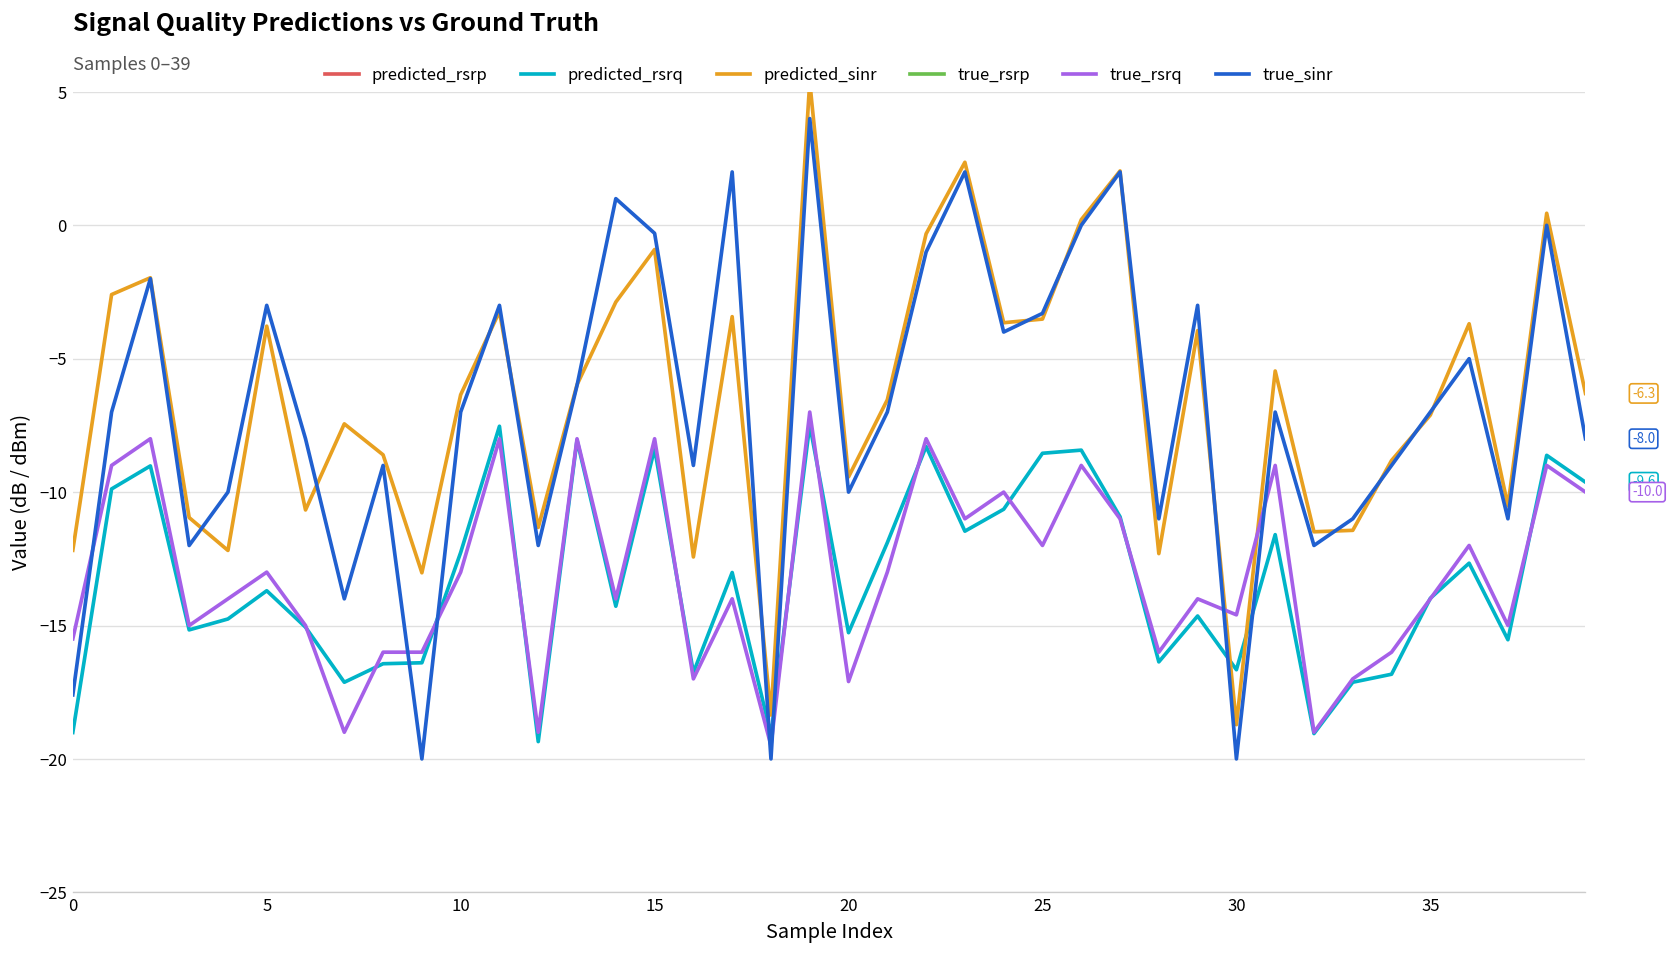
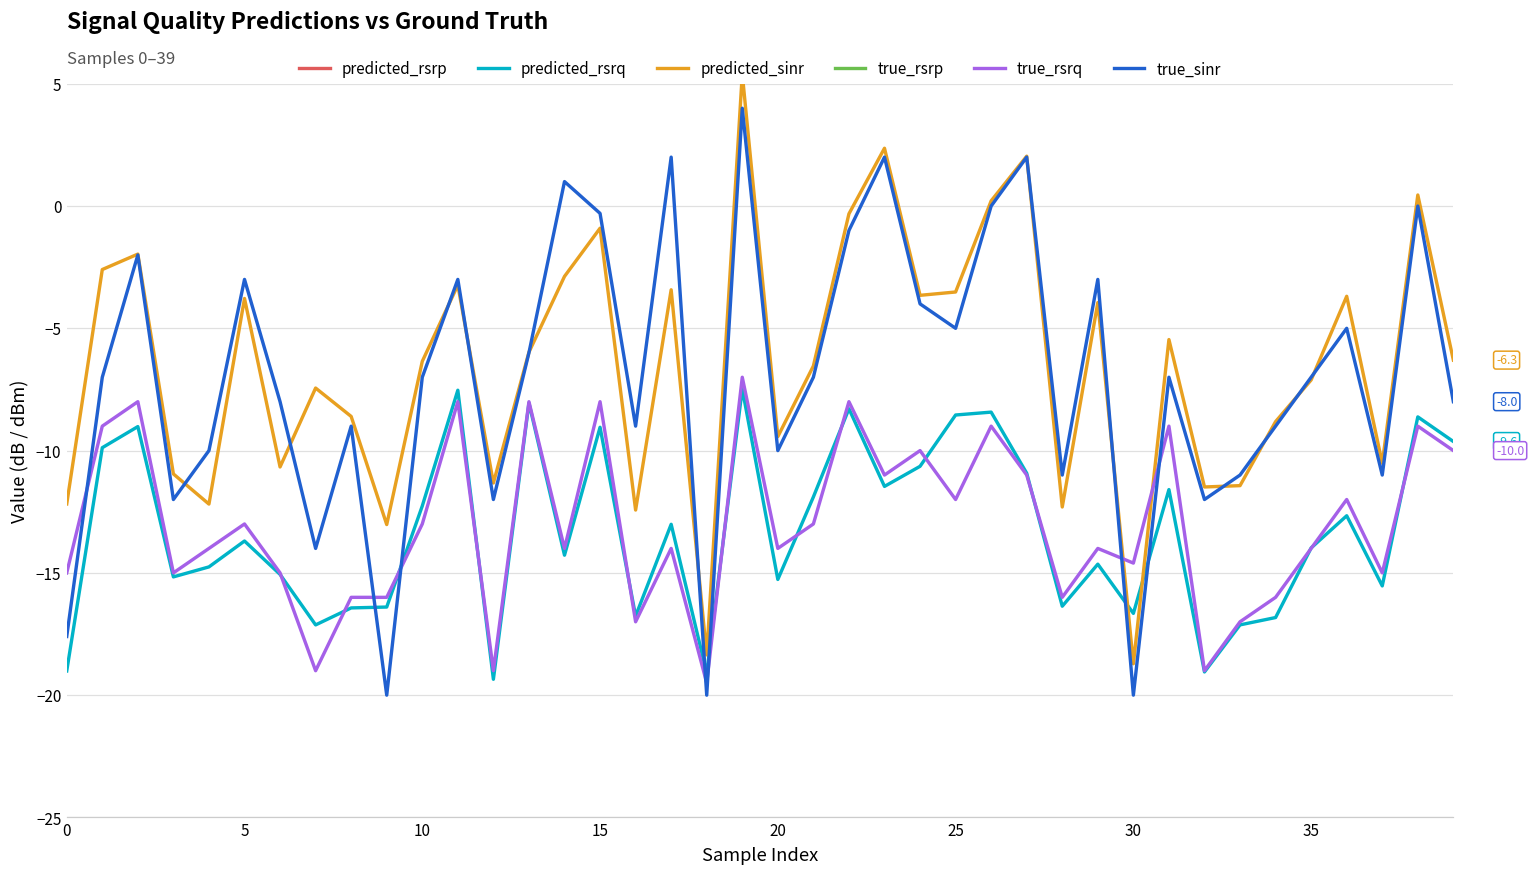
  {
    "predicted_rsrq": {
      "0": -19.0,
      "5": -13.7,
      "10": -12.3,
-     "15": -8.4,
+     "15": -9.0,
      "20": -15.3,
      "25": -8.5,
      "30": -16.7
    },
    "predicted_sinr": {
      "0": -12.2,
      "5": -3.8,
      "10": -6.4,
      "15": -0.9,
      "20": -9.4,
      "25": -3.5,
      "30": -18.7
    },
    "true_rsrq": {
-     "0": -15.5,
+     "0": -15.0,
      "5": -13.0,
      "10": -13.0,
      "15": -8.0,
-     "20": -17.1,
+     "20": -14.0,
      "25": -12.0,
      "30": -14.6
    },
    "true_sinr": {
      "0": -17.6,
      "5": -3.0,
      "10": -7.0,
      "15": -0.3,
      "20": -10.0,
-     "25": -3.3,
+     "25": -5.0,
      "30": -20.0
    }
  }
